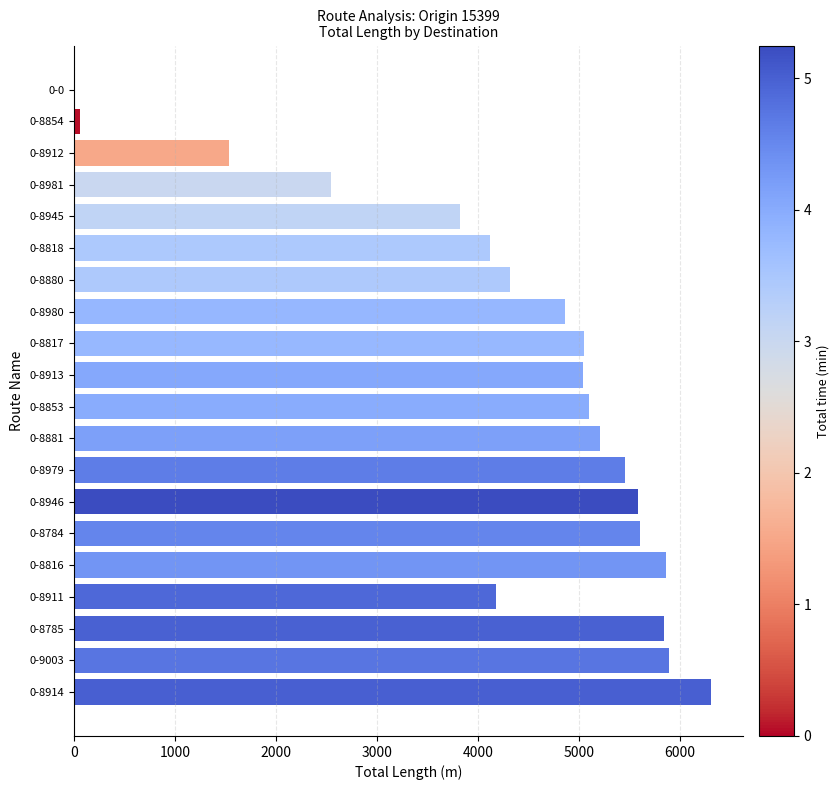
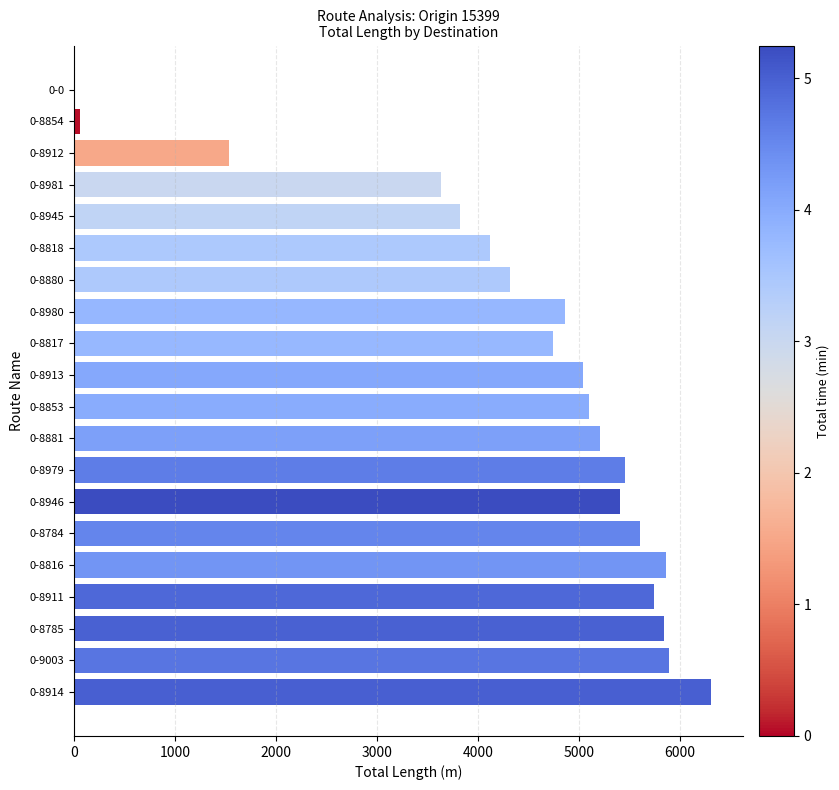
  {
    "0-0": 0,
    "0-8854": 50,
    "0-8912": 1530,
-   "0-8981": 2540,
+   "0-8981": 3630,
    "0-8945": 3820,
    "0-8818": 4120,
    "0-8880": 4320,
    "0-8980": 4860,
-   "0-8817": 5050,
+   "0-8817": 4740,
    "0-8913": 5040,
    "0-8853": 5090,
    "0-8881": 5200,
    "0-8979": 5450,
-   "0-8946": 5590,
+   "0-8946": 5410,
    "0-8784": 5600,
    "0-8816": 5860,
-   "0-8911": 4180,
+   "0-8911": 5740,
    "0-8785": 5840,
    "0-9003": 5890,
    "0-8914": 6310
  }
